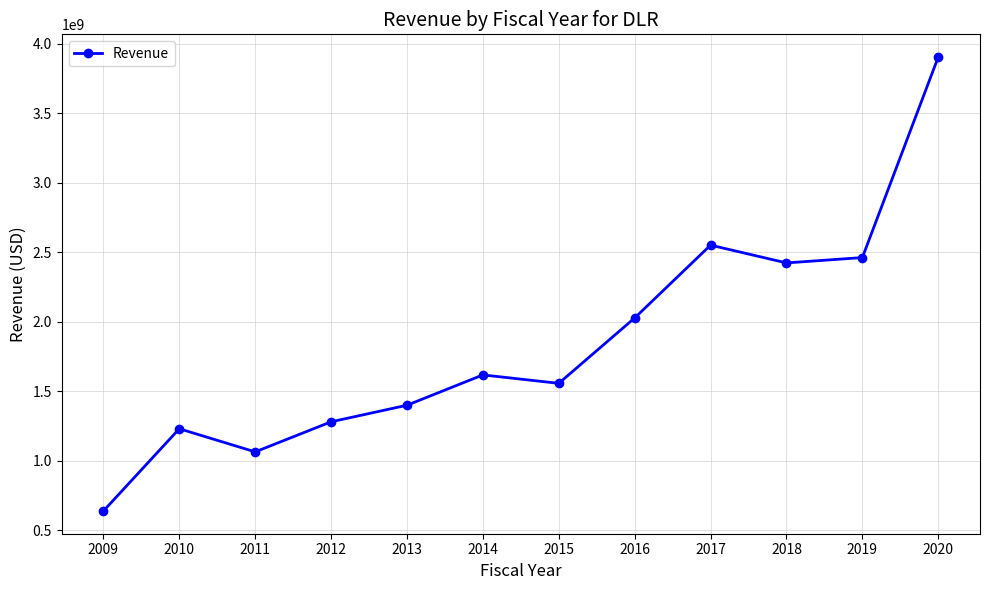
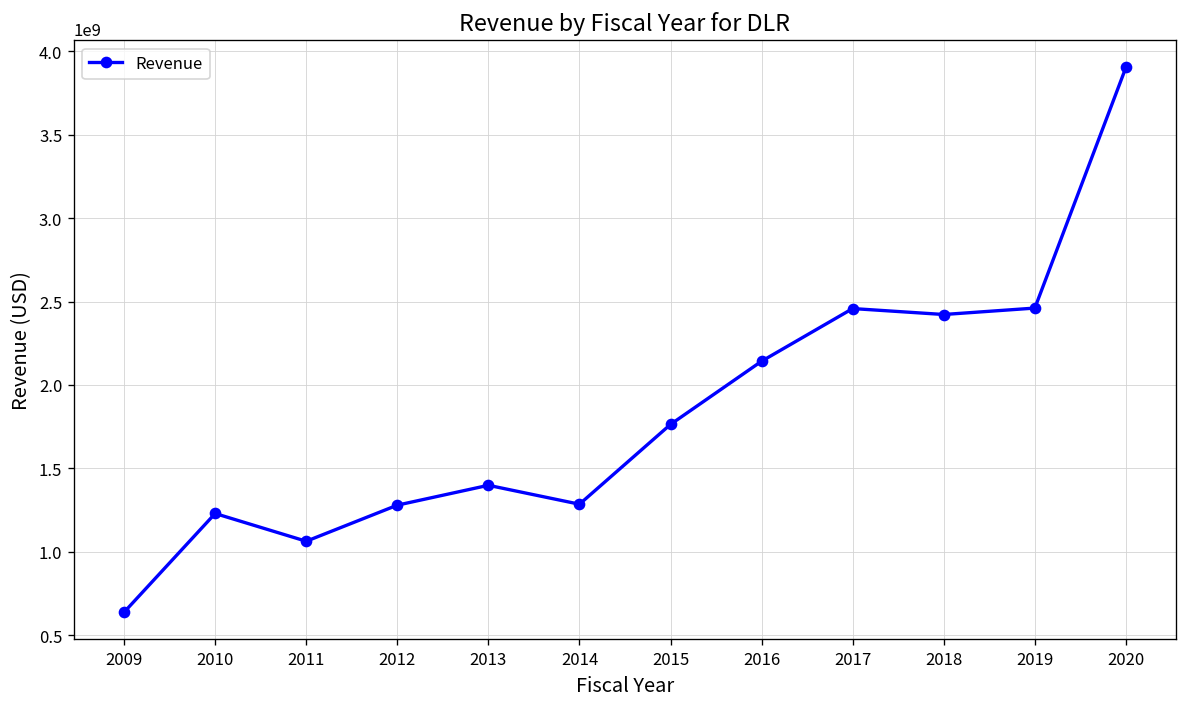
  {
    "2009": 640000000,
    "2010": 1230000000,
    "2011": 1060000000,
    "2012": 1280000000,
    "2013": 1400000000,
-   "2014": 1620000000,
-   "2015": 1560000000,
-   "2016": 2030000000,
-   "2017": 2550000000,
+   "2014": 1280000000,
+   "2015": 1760000000,
+   "2016": 2140000000,
+   "2017": 2460000000,
    "2018": 2420000000,
    "2019": 2460000000,
    "2020": 3900000000
  }
